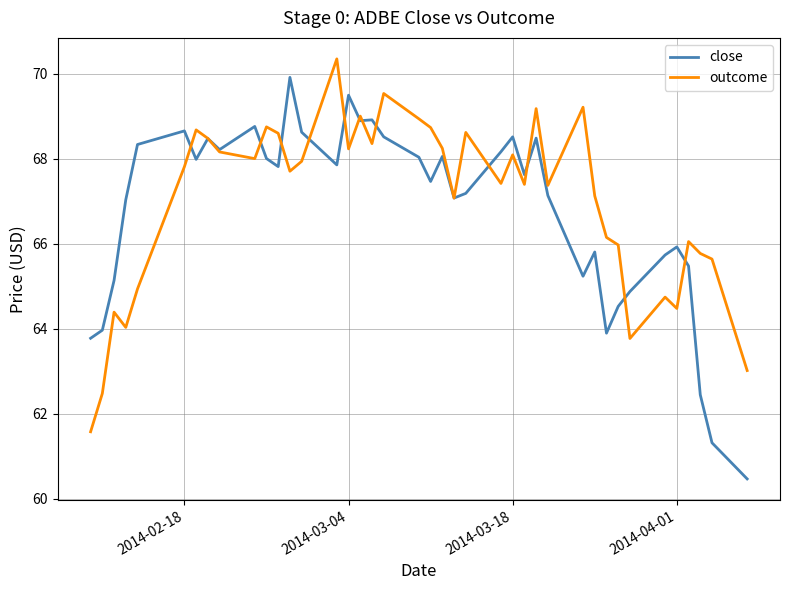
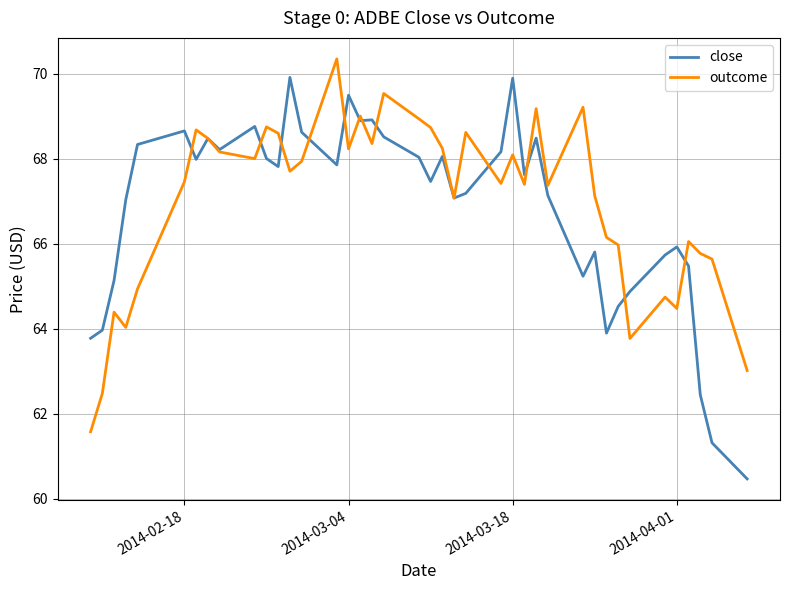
  {
    "close": {
      "2014-02-18": 68.7,
      "2014-03-04": 69.5,
-     "2014-03-18": 68.5,
+     "2014-03-18": 69.9,
      "2014-04-01": 65.9
    },
    "outcome": {
-     "2014-02-18": 67.8,
+     "2014-02-18": 67.5,
      "2014-03-04": 68.2,
      "2014-03-18": 68.1,
      "2014-04-01": 64.5
    }
  }
